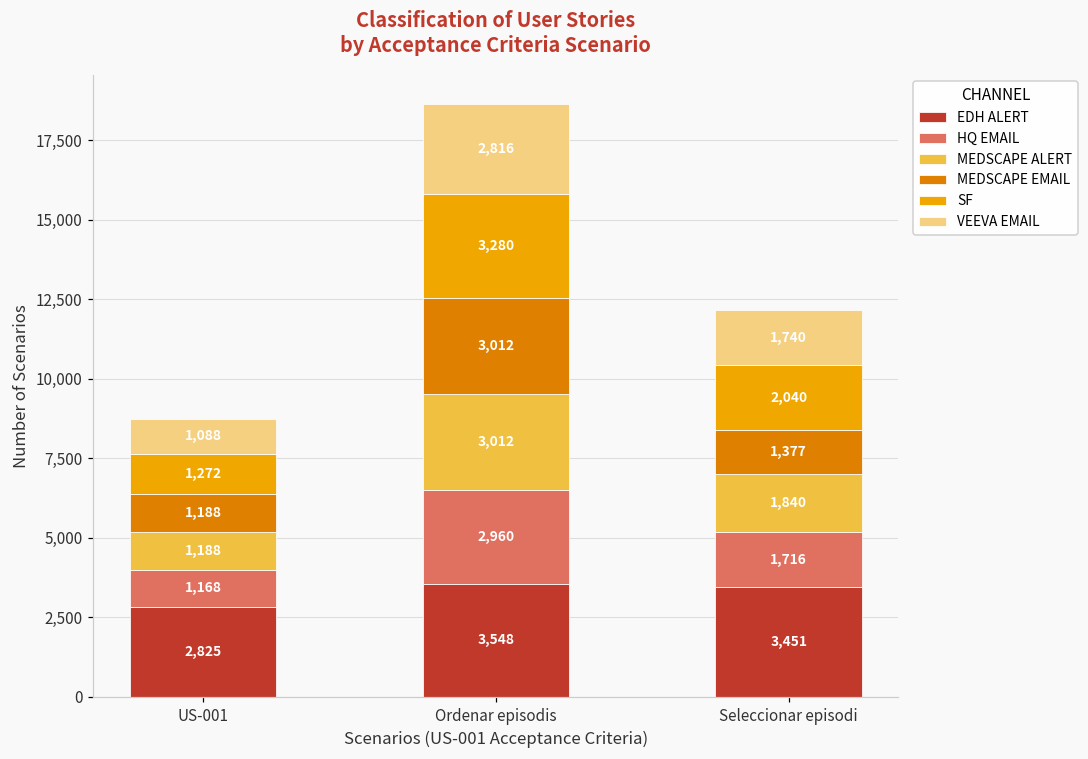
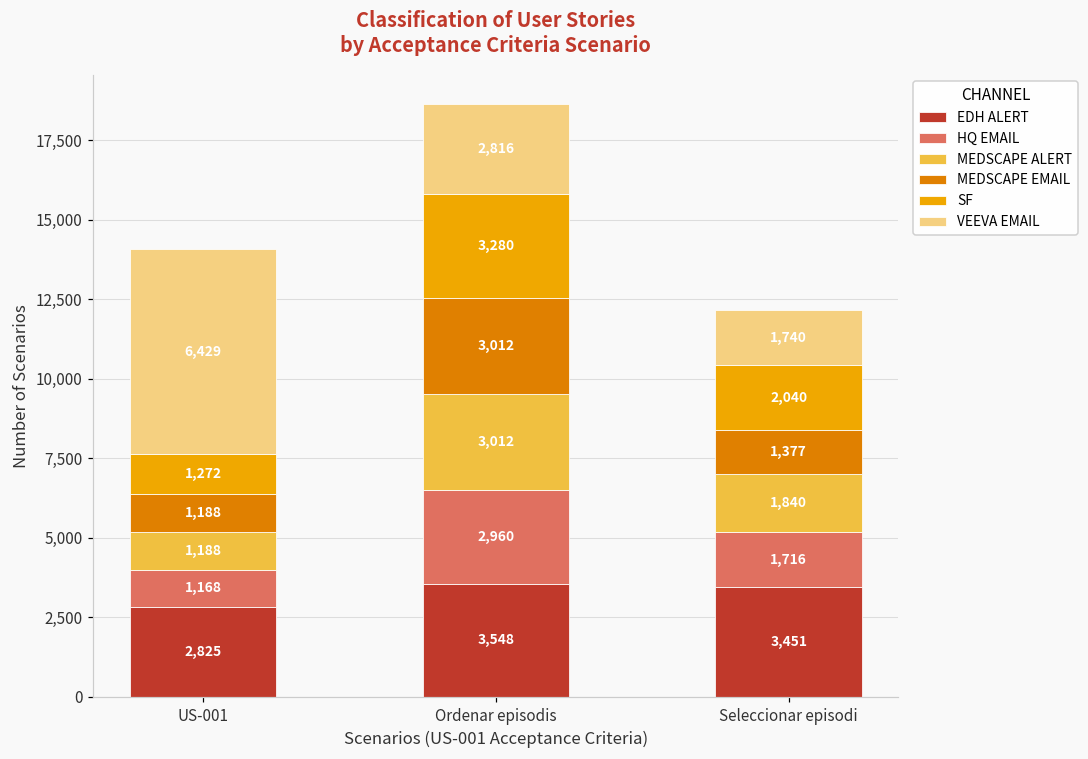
  {
    "EDH ALERT": {
      "US-001": "2,825",
      "Ordenar episodis": "3,548",
      "Seleccionar episodi": "3,451"
    },
    "HQ EMAIL": {
      "US-001": "1,168",
      "Ordenar episodis": "2,960",
      "Seleccionar episodi": "1,716"
    },
    "MEDSCAPE ALERT": {
      "US-001": "1,188",
      "Ordenar episodis": "3,012",
      "Seleccionar episodi": "1,840"
    },
    "VEEVA EMAIL": {
-     "US-001": "1,088",
+     "US-001": "6,429",
      "Ordenar episodis": "2,816",
      "Seleccionar episodi": "1,740"
    }
  }
